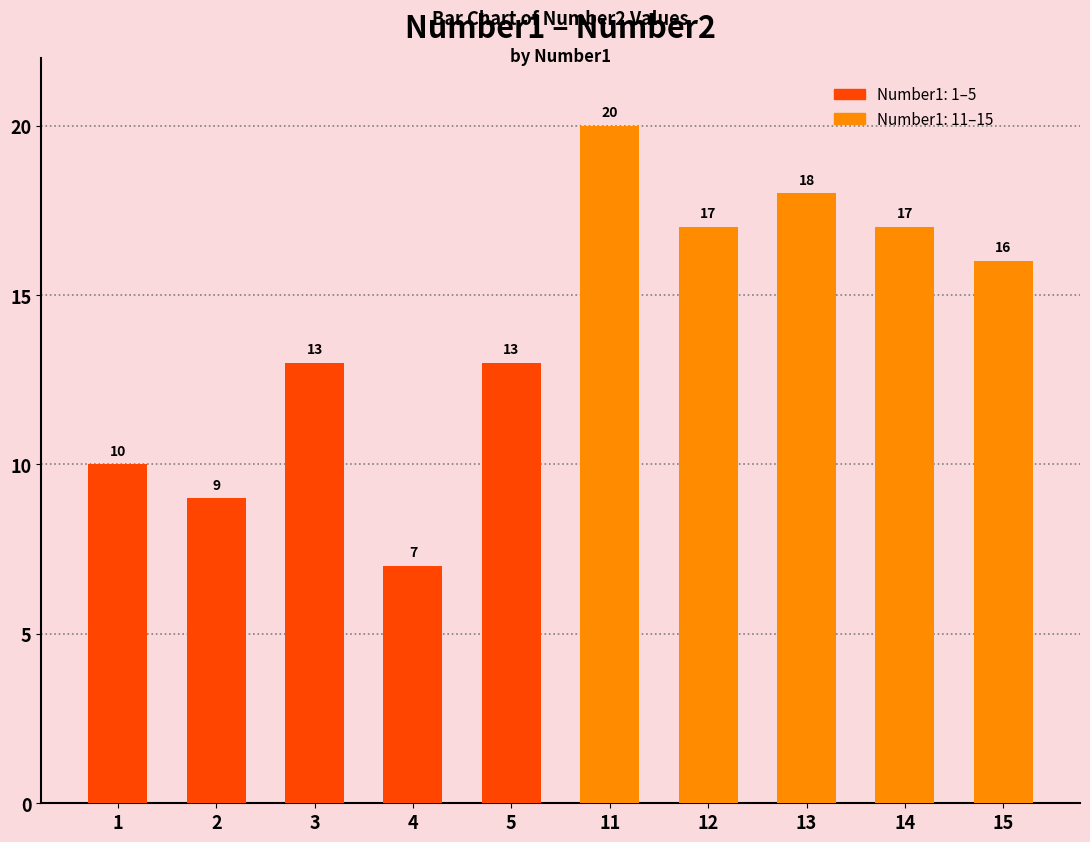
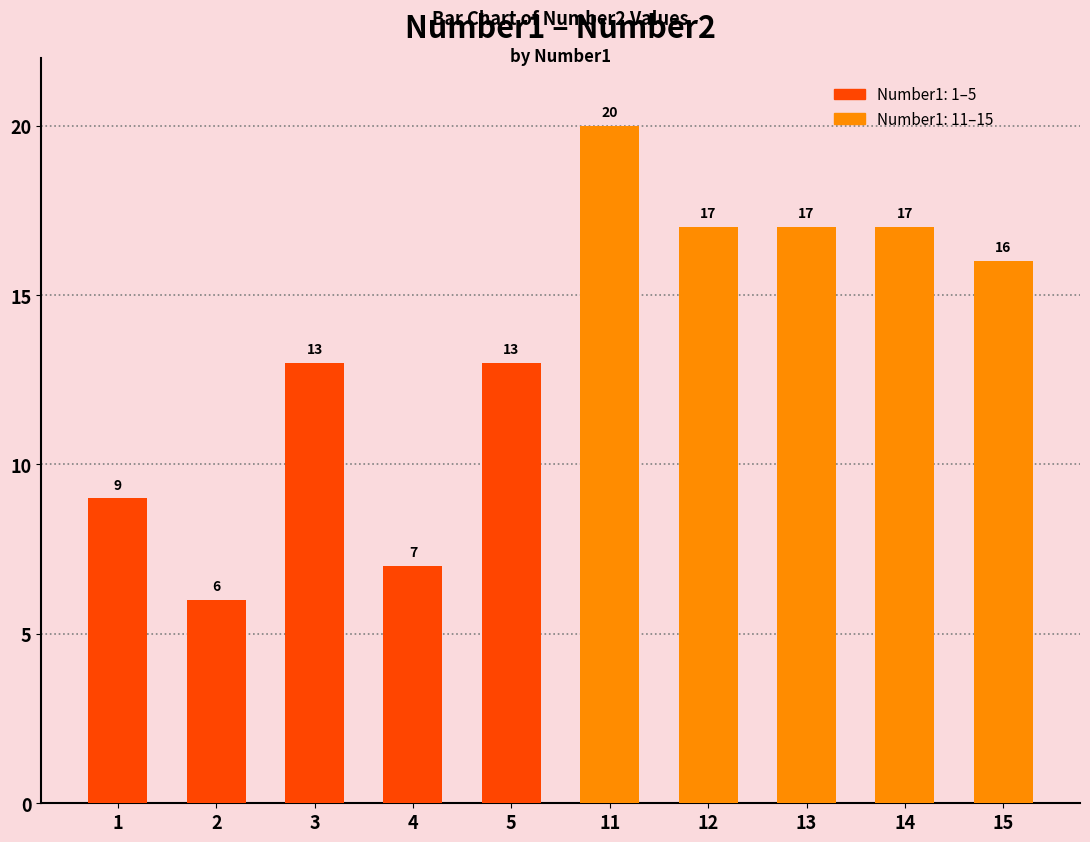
  {
-   "1": 10,
-   "2": 9,
+   "1": 9,
+   "2": 6,
    "3": 13,
    "4": 7,
    "5": 13,
    "11": 20,
    "12": 17,
-   "13": 18,
+   "13": 17,
    "14": 17,
    "15": 16
  }
